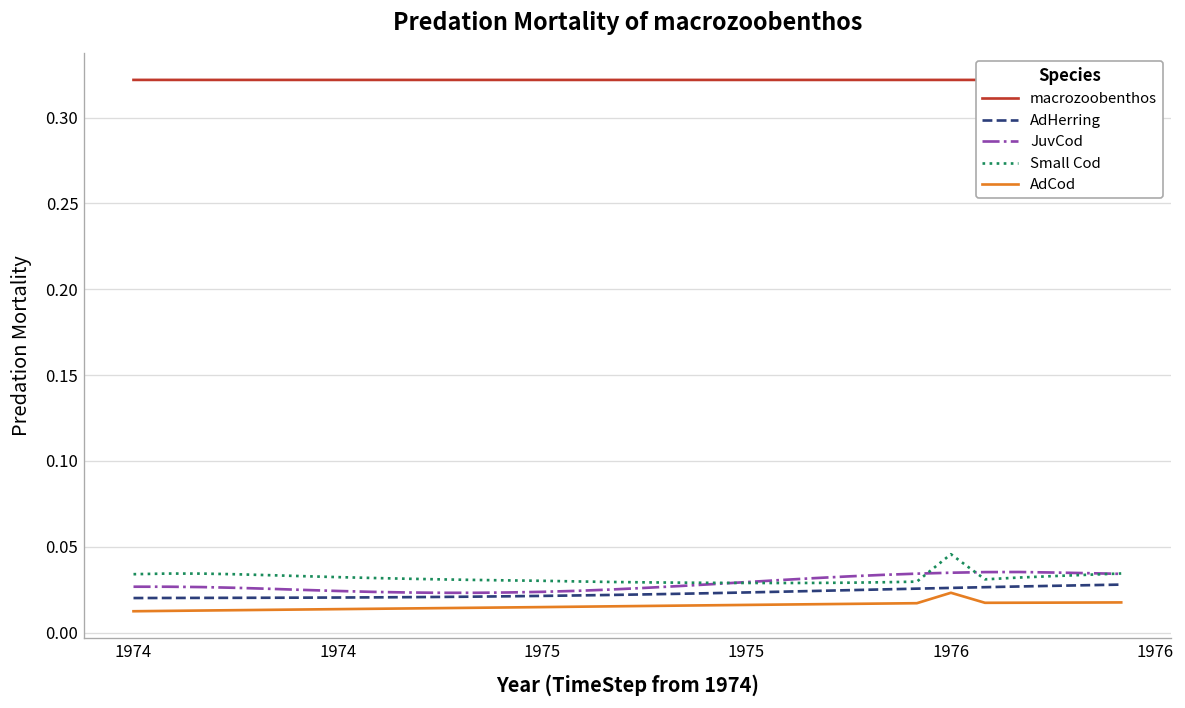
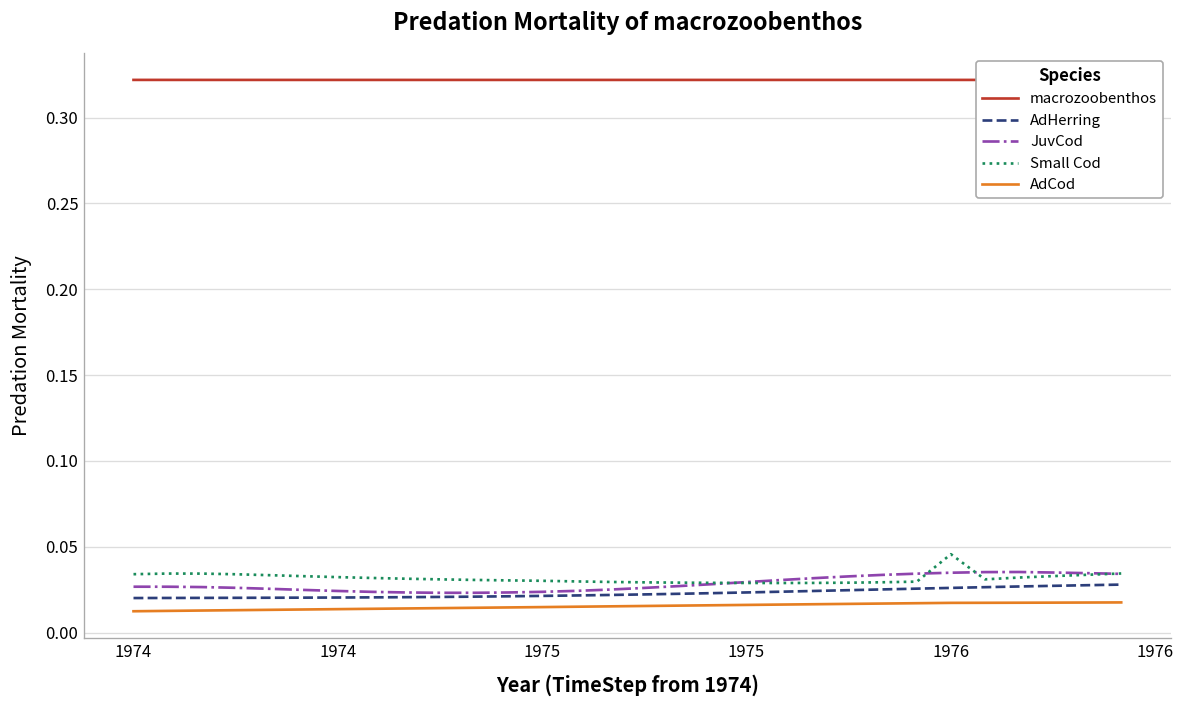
  {
    "macrozoobenthos": {
      "1976": 0.322
    },
    "AdHerring": {
      "1976": 0.026
    },
    "JuvCod": {
      "1976": 0.035
    },
    "Small Cod": {
      "1976": 0.046
    },
    "AdCod": {
-     "1976": 0.023
+     "1976": 0.017
    }
  }
